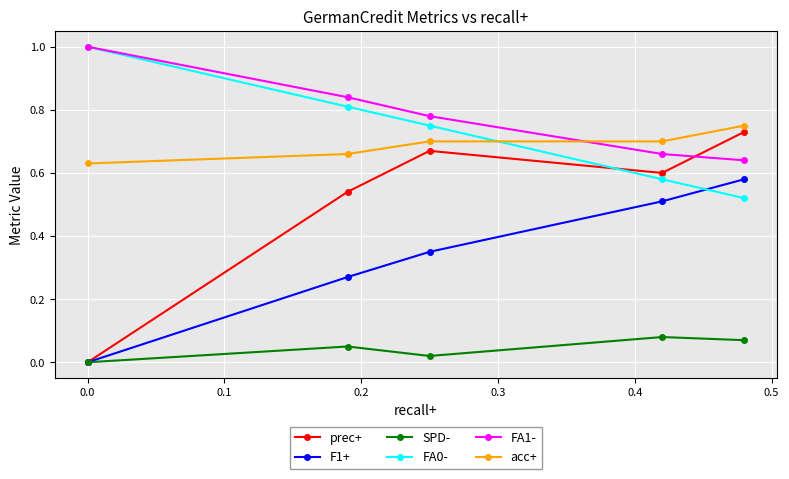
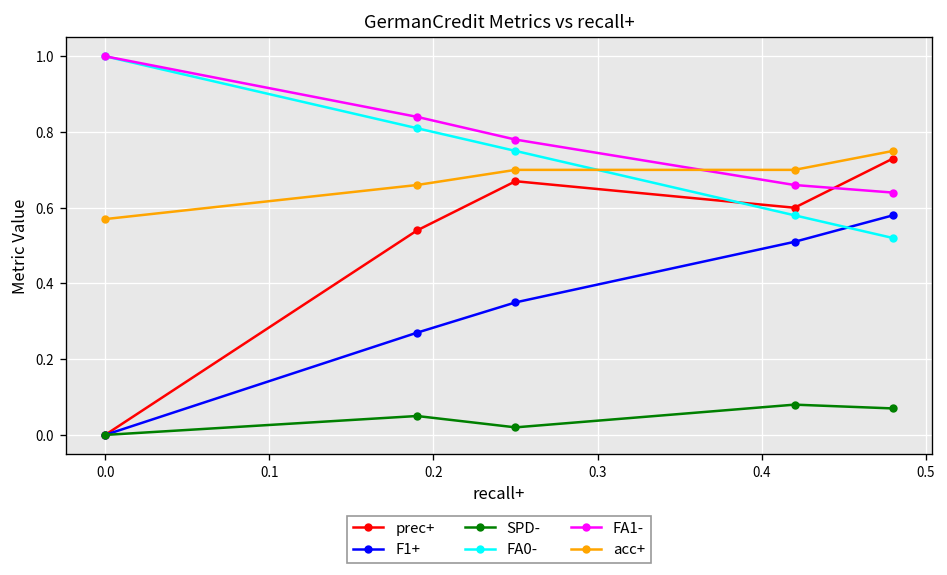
  {
    "acc+": {
-     "0.0": 0.63
+     "0.0": 0.57
    }
  }
